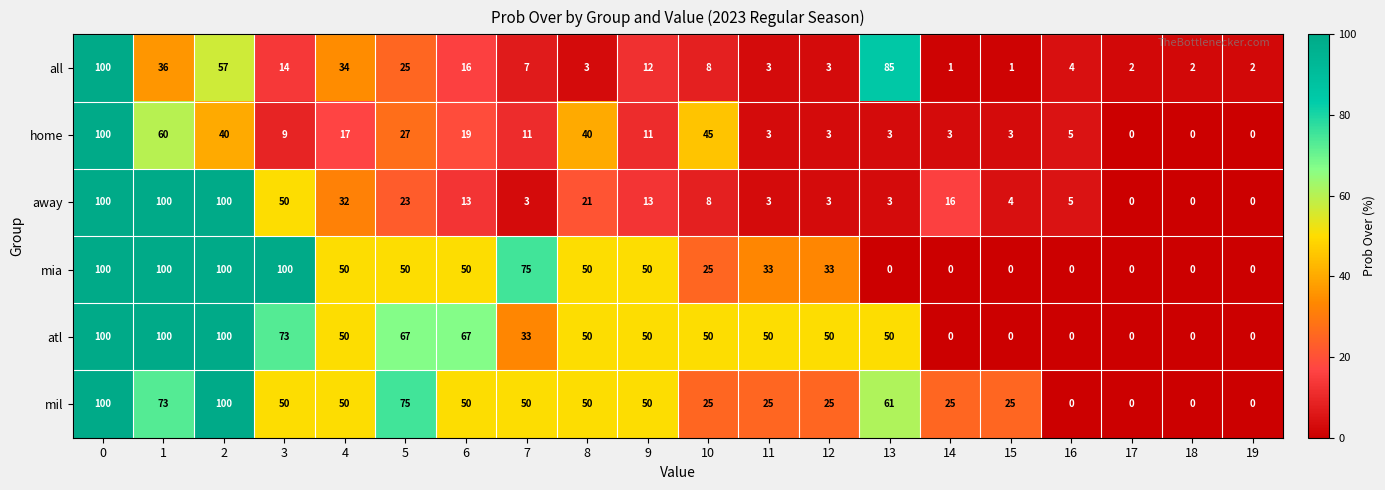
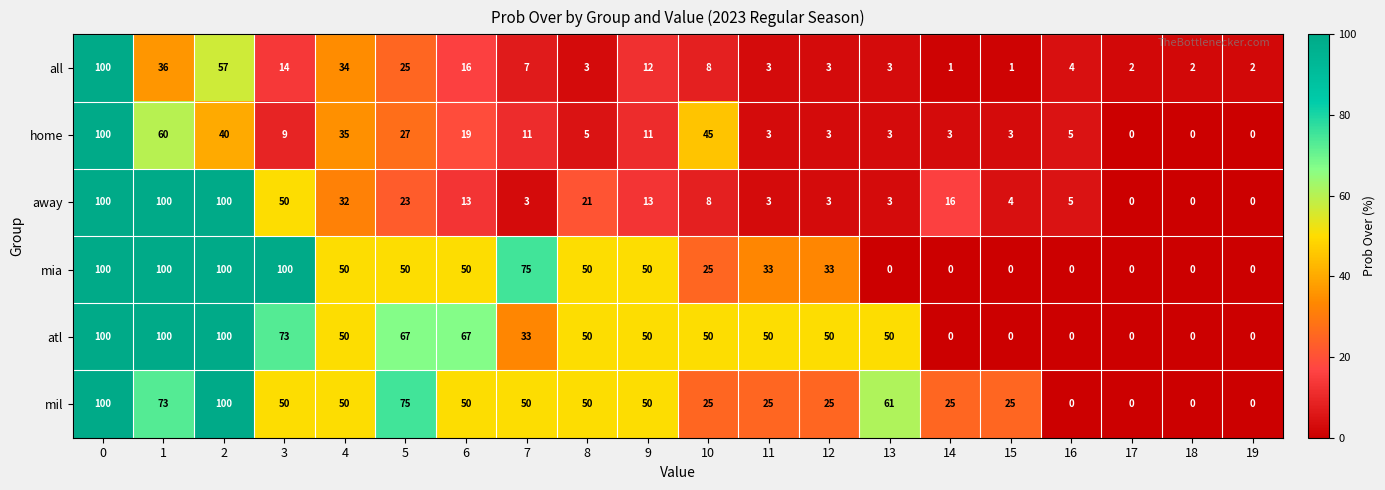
  {
    "all": {
      "0": 100,
      "1": 36,
      "2": 57,
      "3": 14,
      "4": 34,
      "5": 25,
      "6": 16,
      "7": 7,
      "8": 3,
      "9": 12,
      "10": 8,
      "11": 3,
      "12": 3,
-     "13": 85,
+     "13": 3,
      "14": 1,
      "15": 1,
      "16": 4,
      "17": 2,
      "19": 2
    },
    "home": {
      "0": 100,
      "1": 60,
      "2": 40,
      "3": 9,
-     "4": 17,
+     "4": 35,
      "5": 27,
      "6": 19,
      "7": 11,
-     "8": 40,
+     "8": 5,
      "9": 11,
      "10": 45,
      "11": 3,
      "12": 3,
      "13": 3,
      "14": 3,
      "15": 3,
      "16": 5,
      "17": 0,
      "18": 0,
      "19": 0
    },
    "away": {
      "0": 100,
      "1": 100,
      "2": 100,
      "3": 50,
      "4": 32,
      "5": 23,
      "6": 13,
      "7": 3,
      "8": 21,
      "9": 13,
      "10": 8,
      "11": 3,
      "12": 3,
      "13": 3,
      "14": 16,
      "15": 4,
      "16": 5,
      "17": 0,
      "18": 0,
      "19": 0
    },
    "mia": {
      "0": 100,
      "1": 100,
      "2": 100,
      "3": 100,
      "4": 50,
      "5": 50,
      "6": 50,
      "7": 75,
      "8": 50,
      "9": 50,
      "10": 25,
      "11": 33,
      "12": 33,
      "13": 0,
      "14": 0,
      "15": 0,
      "16": 0,
      "17": 0,
      "18": 0,
      "19": 0
    },
    "atl": {
      "0": 100,
      "1": 100,
      "2": 100,
      "3": 73,
      "4": 50,
      "5": 67,
      "6": 67,
      "7": 33,
      "8": 50,
      "9": 50,
      "10": 50,
      "11": 50,
      "12": 50,
      "13": 50,
      "14": 0,
      "15": 0,
      "16": 0,
      "17": 0,
      "18": 0,
      "19": 0
    },
    "mil": {
      "0": 100,
      "1": 73,
      "2": 100,
      "3": 50,
      "4": 50,
      "5": 75,
      "6": 50,
      "7": 50,
      "8": 50,
      "9": 50,
      "10": 25,
      "11": 25,
      "12": 25,
      "13": 61,
      "14": 25,
      "15": 25,
      "16": 0,
      "17": 0,
      "18": 0,
      "19": 0
    }
  }
